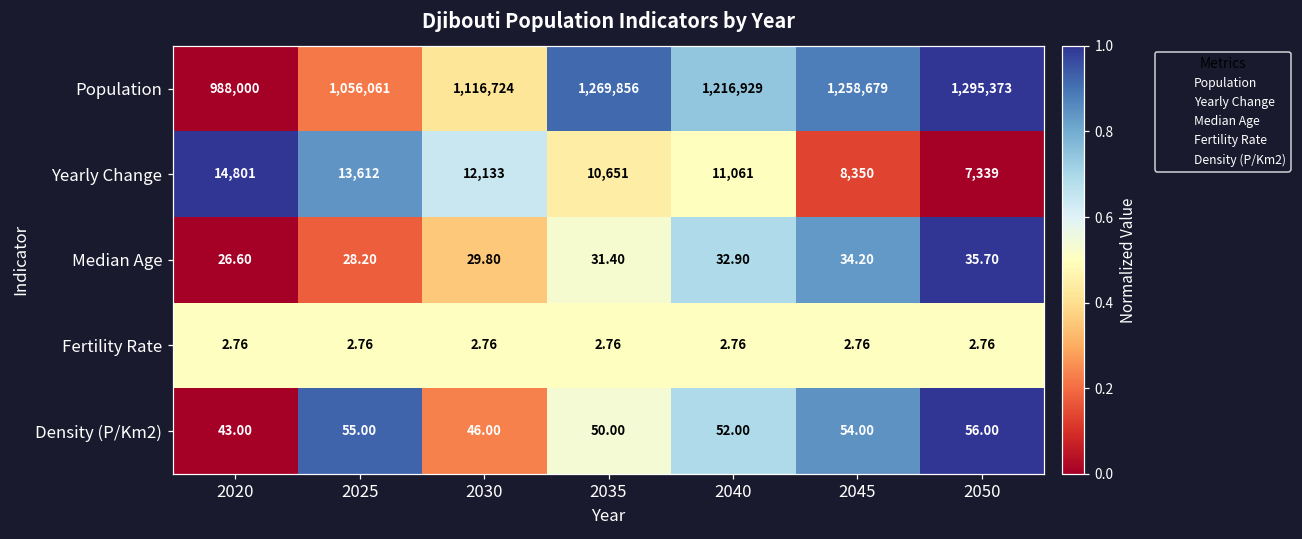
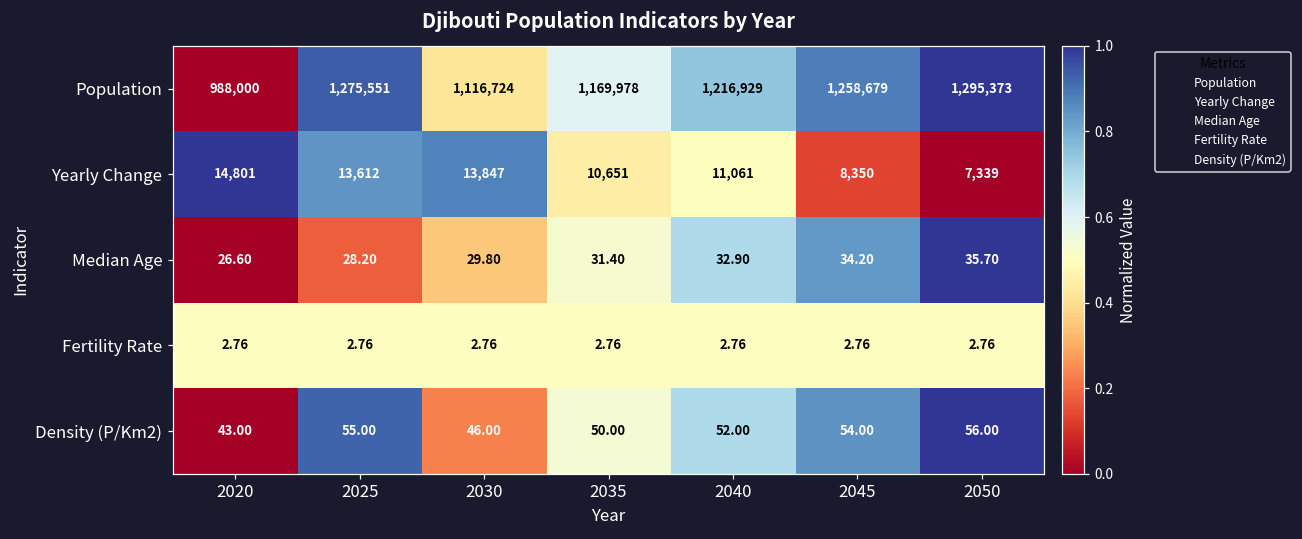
  {
    "Population": {
      "2020": "988,000",
-     "2025": "1,056,061",
+     "2025": "1,275,551",
      "2030": "1,116,724",
-     "2035": "1,269,856",
+     "2035": "1,169,978",
      "2040": "1,216,929",
      "2045": "1,258,679",
      "2050": "1,295,373"
    },
    "Yearly Change": {
      "2020": "14,801",
      "2025": "13,612",
-     "2030": "12,133",
+     "2030": "13,847",
      "2035": "10,651",
      "2040": "11,061",
      "2045": "8,350",
      "2050": "7,339"
    },
    "Median Age": {
      "2020": "26.60",
      "2025": "28.20",
      "2030": "29.80",
      "2035": "31.40",
      "2040": "32.90",
      "2045": "34.20",
      "2050": "35.70"
    },
    "Fertility Rate": {
      "2020": "2.76",
      "2025": "2.76",
      "2030": "2.76",
      "2035": "2.76",
      "2040": "2.76",
      "2045": "2.76",
      "2050": "2.76"
    },
    "Density (P/Km2)": {
      "2020": "43.00",
      "2025": "55.00",
      "2030": "46.00",
      "2035": "50.00",
      "2040": "52.00",
      "2045": "54.00",
      "2050": "56.00"
    }
  }
